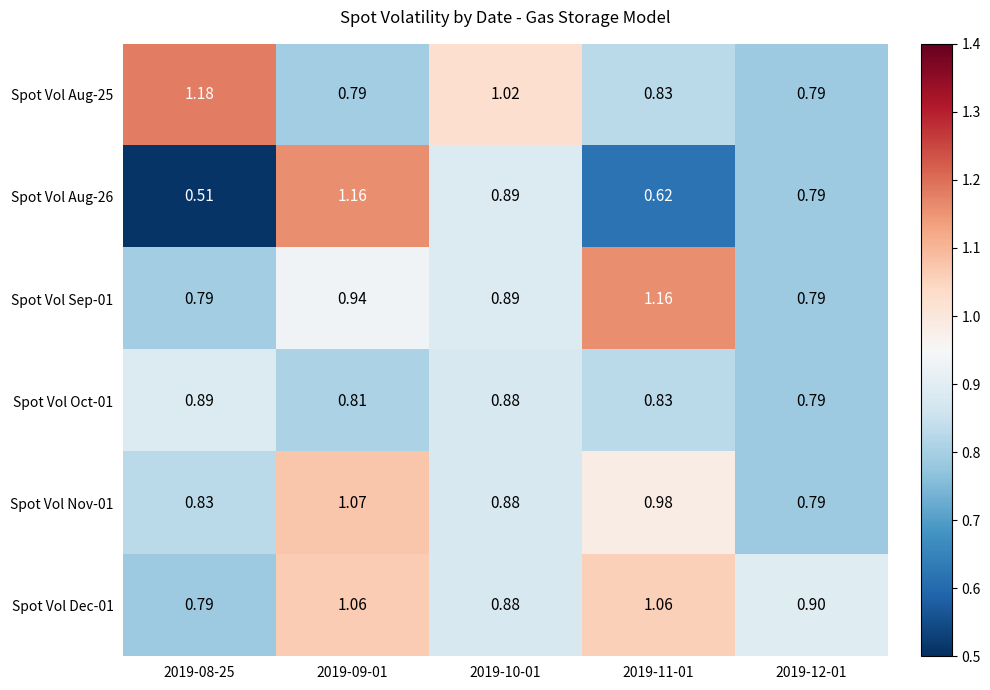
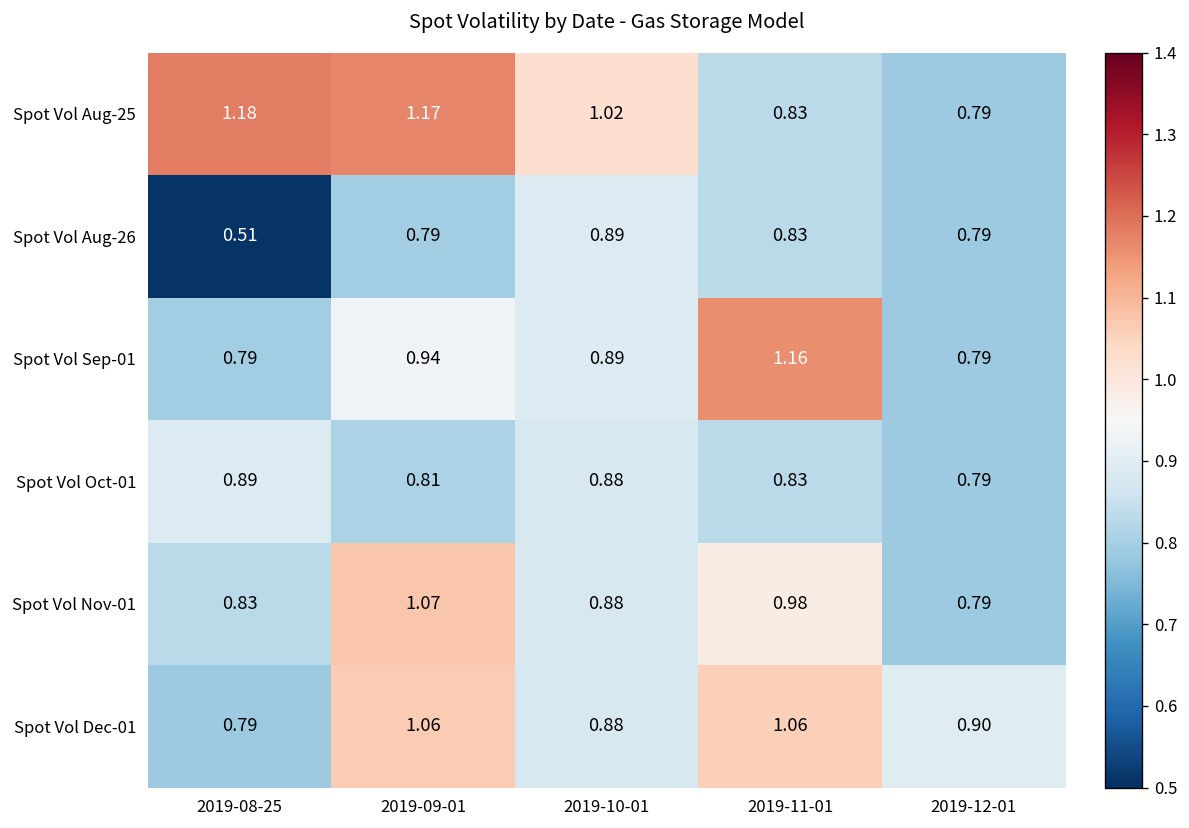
  {
    "Spot Vol Aug-25": {
      "2019-08-25": 1.18,
-     "2019-09-01": 0.79,
+     "2019-09-01": 1.17,
      "2019-10-01": 1.02,
      "2019-11-01": 0.83,
      "2019-12-01": 0.79
    },
    "Spot Vol Aug-26": {
      "2019-08-25": 0.51,
-     "2019-09-01": 1.16,
+     "2019-09-01": 0.79,
      "2019-10-01": 0.89,
-     "2019-11-01": 0.62,
+     "2019-11-01": 0.83,
      "2019-12-01": 0.79
    },
    "Spot Vol Sep-01": {
      "2019-08-25": 0.79,
      "2019-09-01": 0.94,
      "2019-10-01": 0.89,
      "2019-11-01": 1.16,
      "2019-12-01": 0.79
    },
    "Spot Vol Oct-01": {
      "2019-08-25": 0.89,
      "2019-09-01": 0.81,
      "2019-10-01": 0.88,
      "2019-11-01": 0.83,
      "2019-12-01": 0.79
    },
    "Spot Vol Nov-01": {
      "2019-08-25": 0.83,
      "2019-09-01": 1.07,
      "2019-10-01": 0.88,
      "2019-11-01": 0.98,
      "2019-12-01": 0.79
    },
    "Spot Vol Dec-01": {
      "2019-08-25": 0.79,
      "2019-09-01": 1.06,
      "2019-10-01": 0.88,
      "2019-11-01": 1.06,
      "2019-12-01": 0.90
    }
  }
